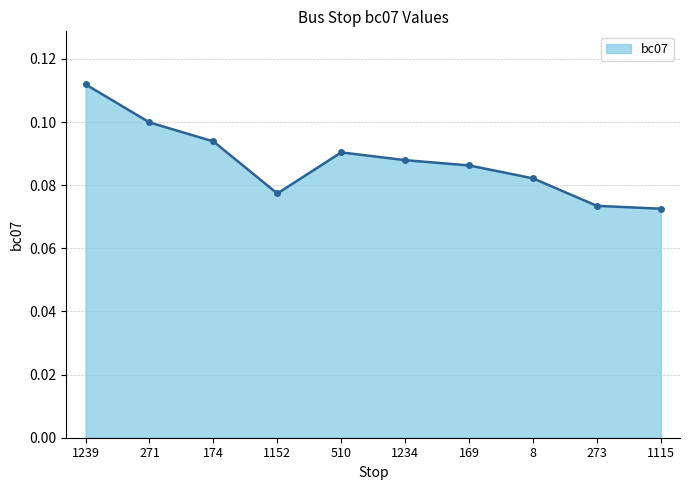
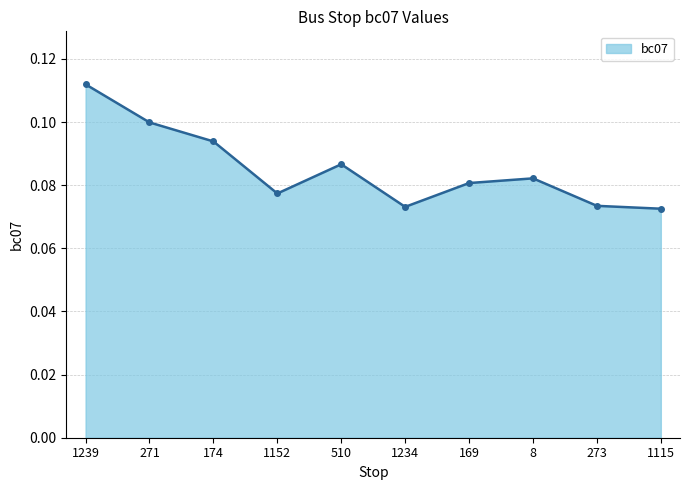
  {
    "1239": 0.112,
    "271": 0.100,
    "174": 0.094,
    "1152": 0.077,
-   "510": 0.090,
-   "1234": 0.088,
-   "169": 0.086,
+   "510": 0.087,
+   "1234": 0.073,
+   "169": 0.081,
    "8": 0.082,
    "273": 0.073,
    "1115": 0.073
  }
